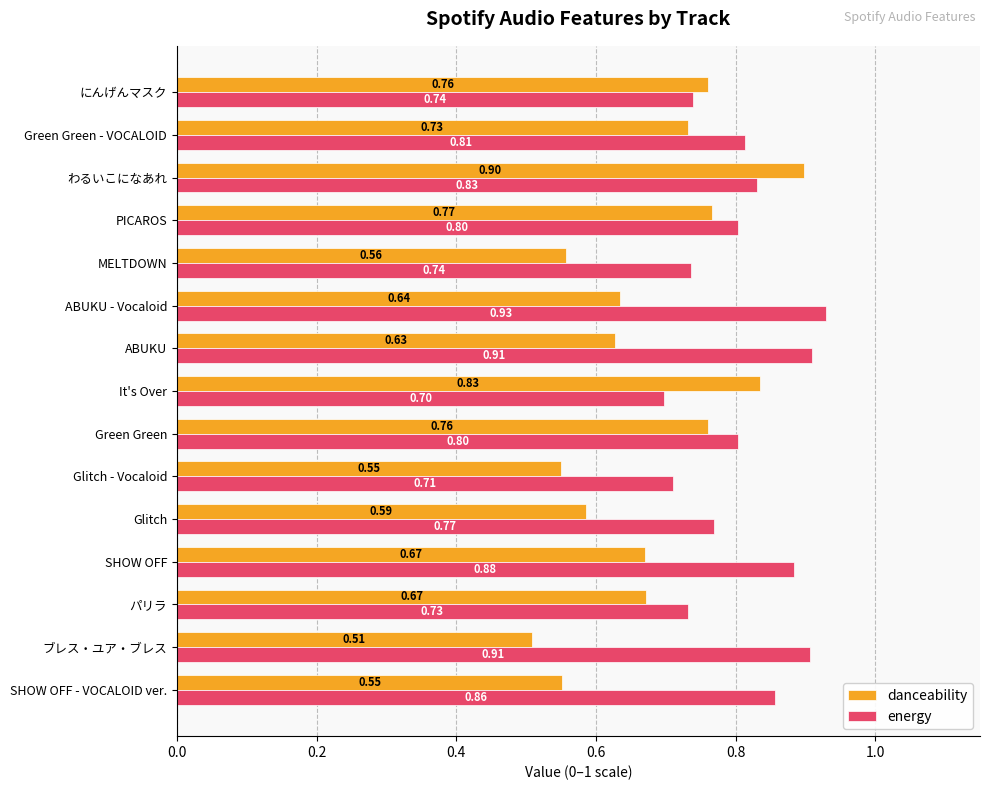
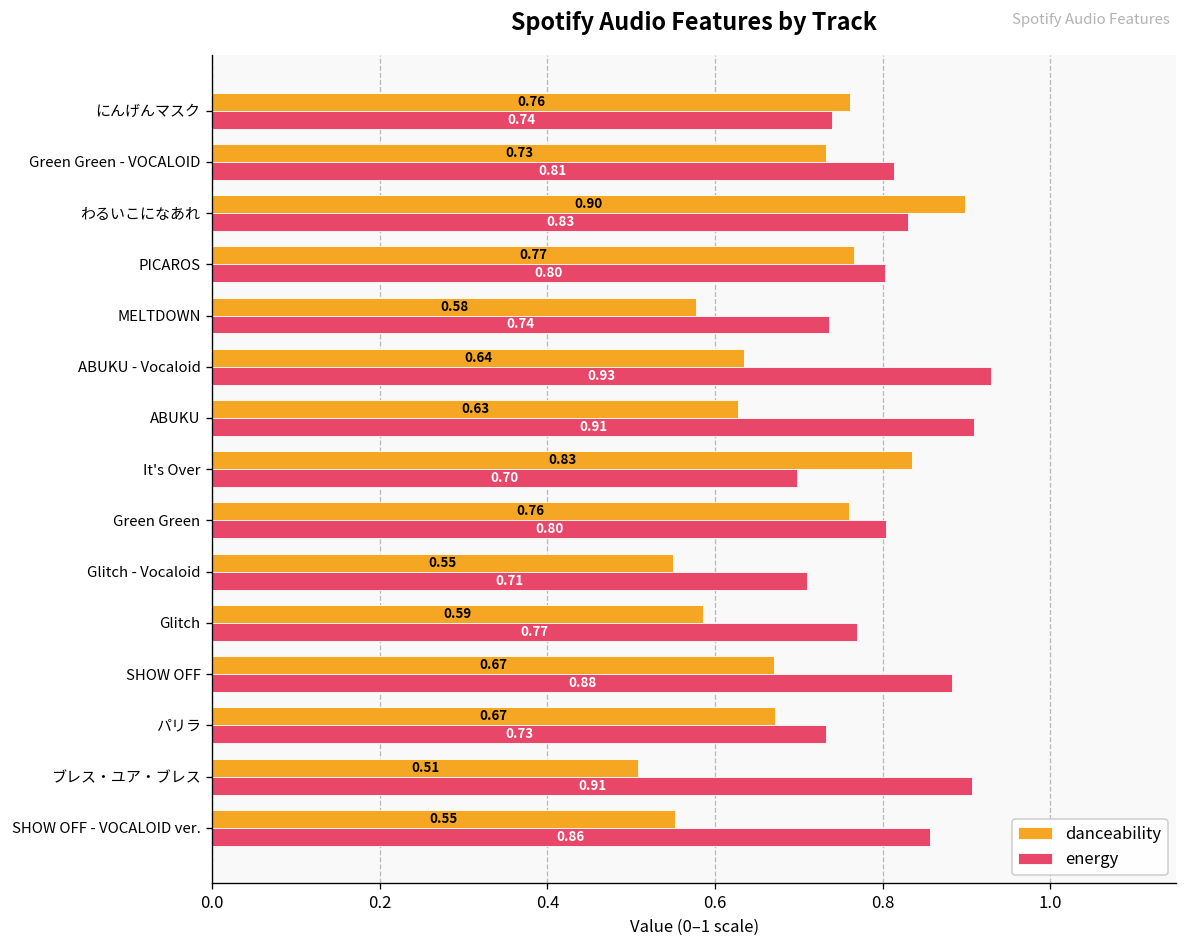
  {
    "danceability": {
      "にんげんマスク": 0.76,
      "Green Green - VOCALOID": 0.73,
      "わるいこになあれ": 0.90,
      "PICAROS": 0.77,
-     "MELTDOWN": 0.56,
+     "MELTDOWN": 0.58,
      "ABUKU - Vocaloid": 0.64,
      "ABUKU": 0.63,
      "It's Over": 0.83,
      "Green Green": 0.76,
      "Glitch - Vocaloid": 0.55,
      "Glitch": 0.59,
      "SHOW OFF": 0.67,
      "パリラ": 0.67,
      "ブレス・ユア・ブレス": 0.51,
      "SHOW OFF - VOCALOID ver.": 0.55
    },
    "energy": {
      "にんげんマスク": 0.74,
      "Green Green - VOCALOID": 0.81,
      "わるいこになあれ": 0.83,
      "PICAROS": 0.80,
      "MELTDOWN": 0.74,
      "ABUKU - Vocaloid": 0.93,
      "ABUKU": 0.91,
      "It's Over": 0.70,
      "Green Green": 0.80,
      "Glitch - Vocaloid": 0.71,
      "Glitch": 0.77,
      "SHOW OFF": 0.88,
      "パリラ": 0.73,
      "ブレス・ユア・ブレス": 0.91,
      "SHOW OFF - VOCALOID ver.": 0.86
    }
  }
